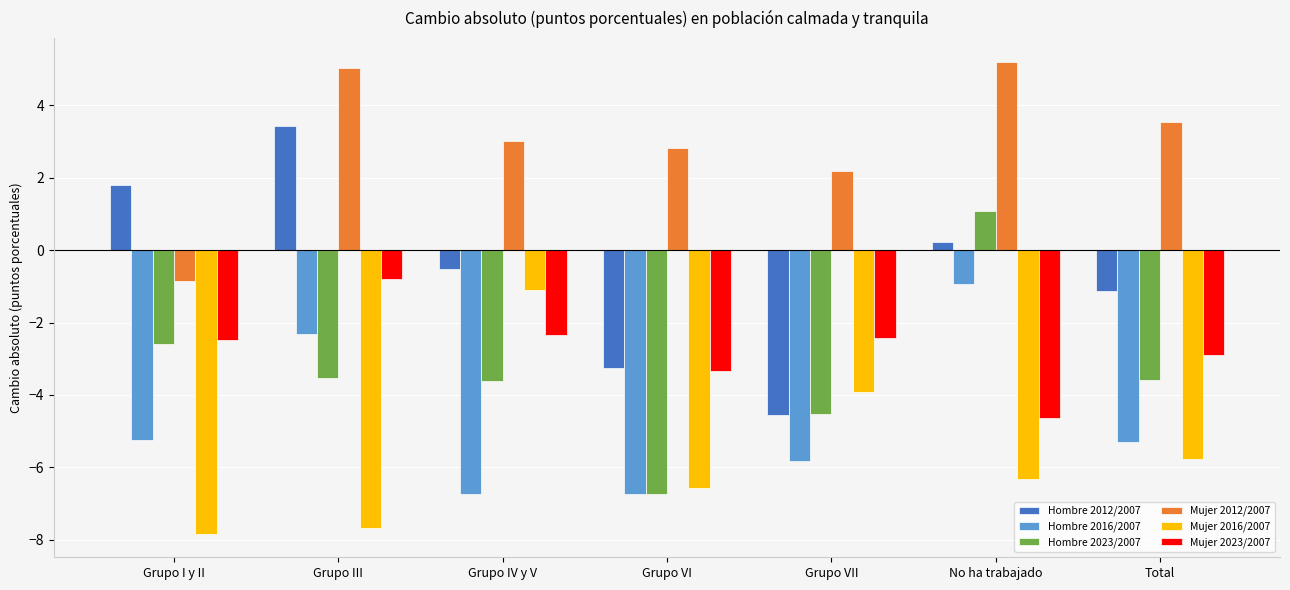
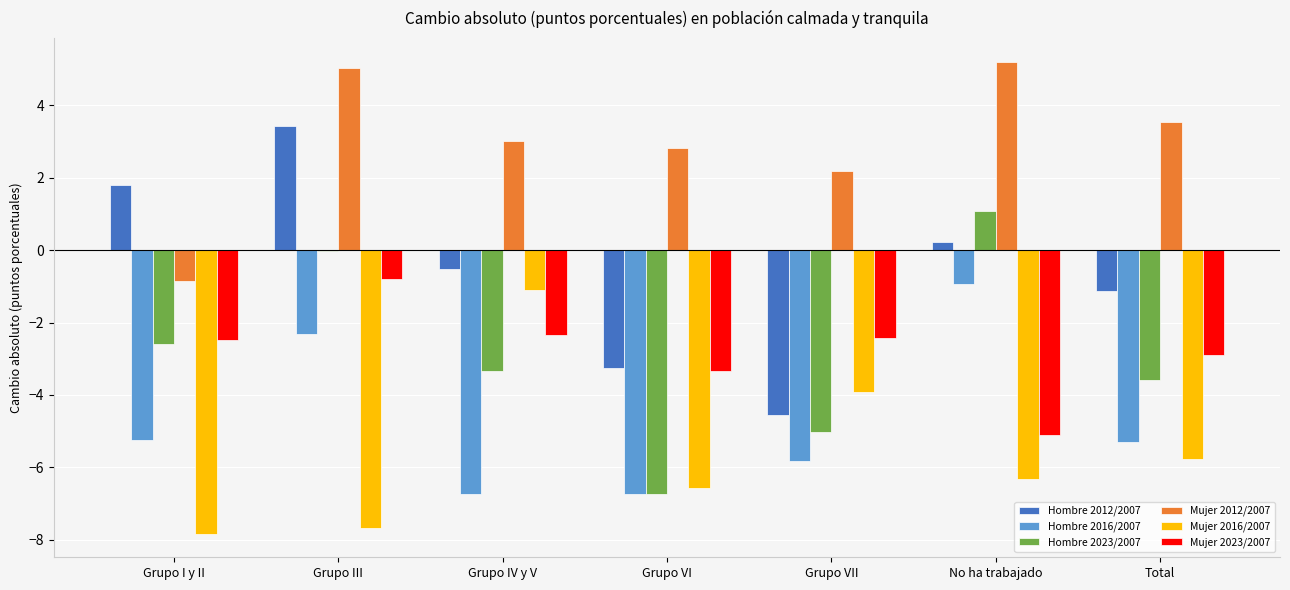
  {
    "Hombre 2023/2007": {
      "Grupo I y II": -2.6,
-     "Grupo III": -3.5,
-     "Grupo IV y V": -3.6,
+     "Grupo III": 0.0,
+     "Grupo IV y V": -3.3,
      "Grupo VI": -6.7,
-     "Grupo VII": -4.5,
+     "Grupo VII": -5.0,
      "No ha trabajado": 1.1,
      "Total": -3.6
    },
    "Mujer 2012/2007": {
      "Grupo I y II": -0.9,
      "Grupo III": 5.0,
      "Grupo IV y V": 3.0,
      "Grupo VI": 2.8,
      "Grupo VII": 2.2,
      "No ha trabajado": 5.2,
      "Total": 3.5
    },
    "Mujer 2016/2007": {
      "Grupo I y II": -7.8,
      "Grupo III": -7.7,
      "Grupo IV y V": -1.1,
      "Grupo VI": -6.6,
      "Grupo VII": -3.9,
      "No ha trabajado": -6.3,
      "Total": -5.8
    },
    "Mujer 2023/2007": {
      "Grupo I y II": -2.5,
      "Grupo III": -0.8,
      "Grupo IV y V": -2.3,
      "Grupo VI": -3.3,
      "Grupo VII": -2.4,
-     "No ha trabajado": -4.6,
+     "No ha trabajado": -5.1,
      "Total": -2.9
    }
  }
